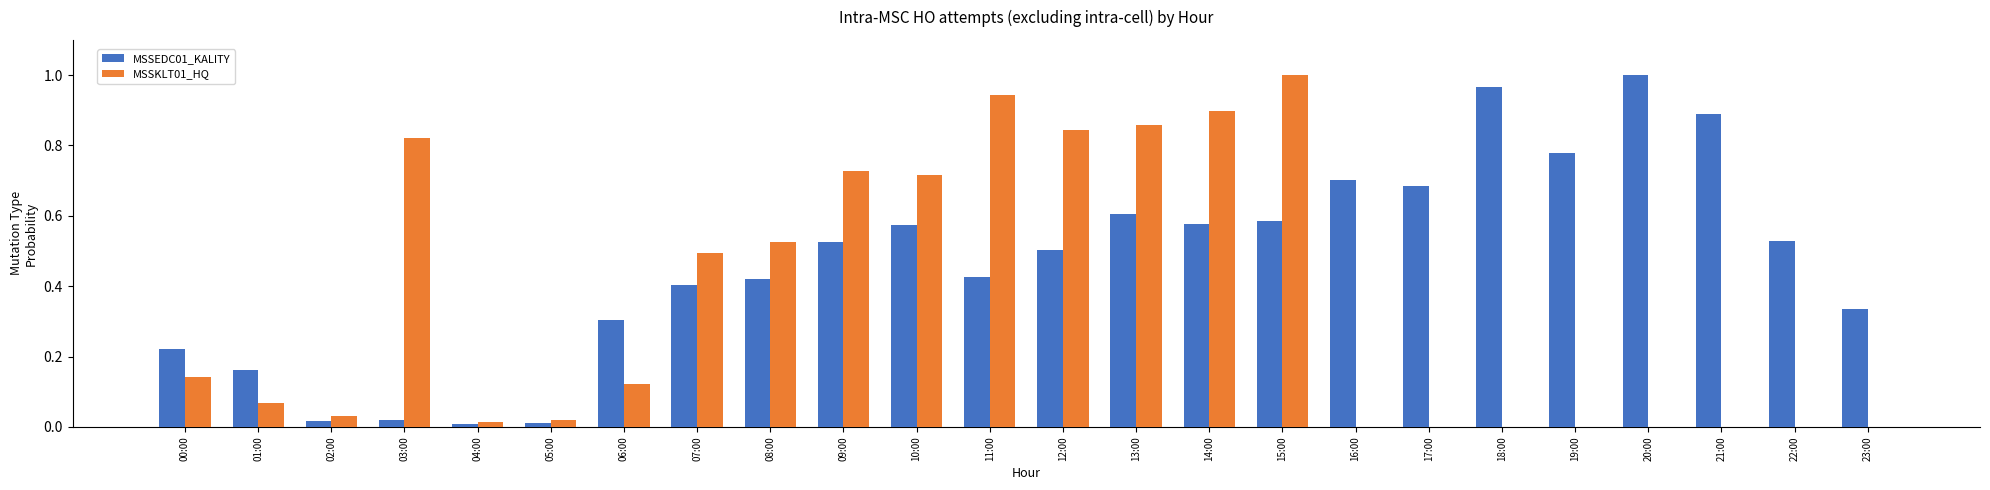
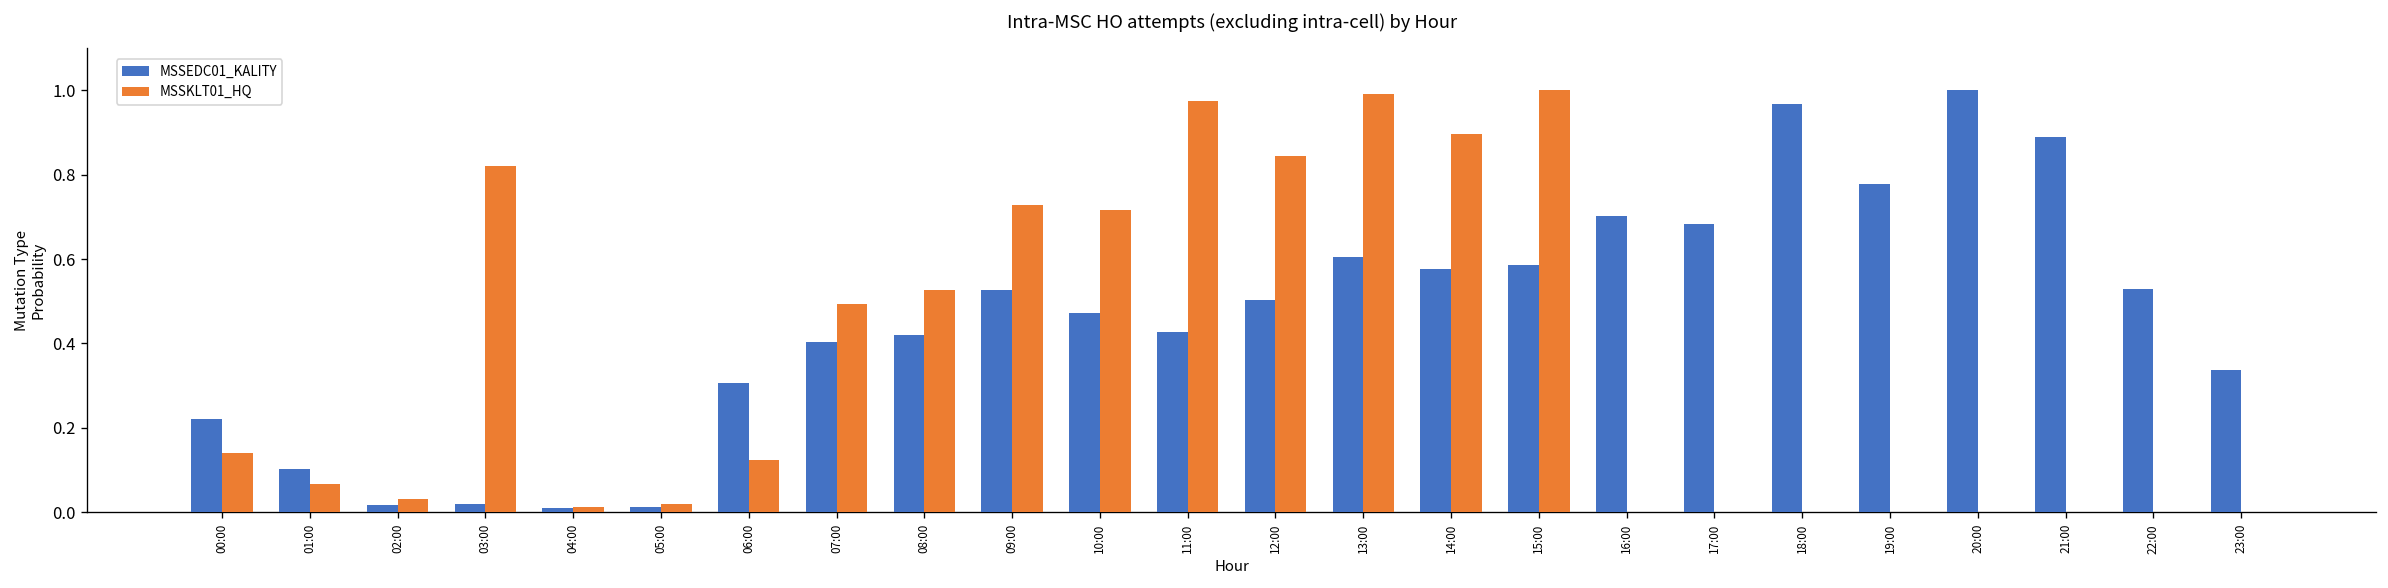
  {
    "MSSEDC01_KALITY": {
      "00:00": 0.22,
-     "01:00": 0.16,
+     "01:00": 0.10,
      "02:00": 0.02,
      "03:00": 0.02,
      "04:00": 0.01,
      "05:00": 0.01,
      "06:00": 0.31,
      "07:00": 0.40,
      "08:00": 0.42,
      "09:00": 0.53,
-     "10:00": 0.57,
+     "10:00": 0.47,
      "11:00": 0.43,
      "12:00": 0.50,
      "13:00": 0.60,
      "14:00": 0.58,
      "15:00": 0.59,
      "16:00": 0.70,
      "17:00": 0.68,
      "18:00": 0.97,
      "19:00": 0.78,
      "20:00": 1.00,
      "21:00": 0.89,
      "22:00": 0.53,
      "23:00": 0.34
    },
    "MSSKLT01_HQ": {
      "00:00": 0.14,
      "01:00": 0.07,
      "02:00": 0.03,
      "03:00": 0.82,
      "04:00": 0.01,
      "05:00": 0.02,
      "06:00": 0.12,
      "07:00": 0.49,
      "08:00": 0.53,
      "09:00": 0.73,
      "10:00": 0.72,
-     "11:00": 0.94,
+     "11:00": 0.97,
      "12:00": 0.84,
-     "13:00": 0.86,
+     "13:00": 0.99,
      "14:00": 0.90,
      "15:00": 1.00,
      "16:00": 0.00,
      "17:00": 0.00,
      "18:00": 0.00,
      "19:00": 0.00,
      "20:00": 0.00,
      "21:00": 0.00,
      "22:00": 0.00,
      "23:00": 0.00
    }
  }
